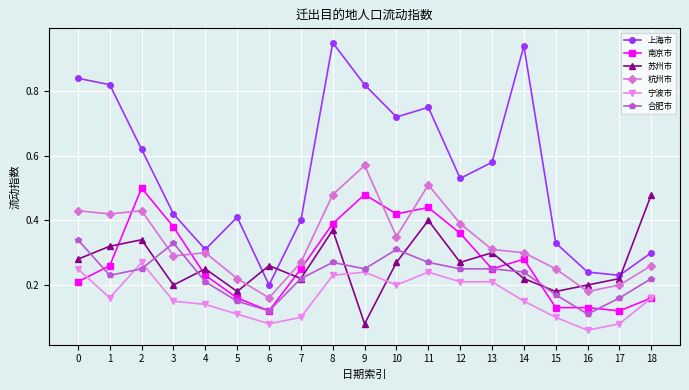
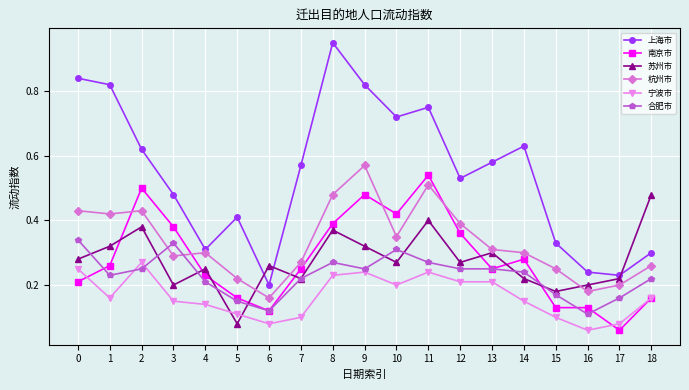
  {
    "上海市": {
      "0": 0.84,
      "1": 0.82,
      "2": 0.62,
-     "3": 0.42,
+     "3": 0.48,
      "4": 0.31,
      "5": 0.41,
      "6": 0.20,
-     "7": 0.40,
+     "7": 0.57,
      "8": 0.95,
      "9": 0.82,
      "10": 0.72,
      "11": 0.75,
      "12": 0.53,
      "13": 0.58,
-     "14": 0.94,
+     "14": 0.63,
      "15": 0.33,
      "16": 0.24,
      "17": 0.23,
      "18": 0.30
    },
    "南京市": {
      "0": 0.21,
      "1": 0.26,
      "2": 0.50,
      "3": 0.38,
      "4": 0.23,
      "5": 0.16,
      "7": 0.25,
      "8": 0.39,
      "9": 0.48,
      "10": 0.42,
-     "11": 0.44,
+     "11": 0.54,
      "12": 0.36,
      "14": 0.28,
      "15": 0.13,
      "16": 0.13,
-     "17": 0.12
+     "17": 0.06
    },
    "苏州市": {
      "0": 0.28,
      "1": 0.32,
-     "2": 0.34,
+     "2": 0.38,
      "3": 0.20,
      "4": 0.25,
-     "5": 0.18,
+     "5": 0.08,
      "6": 0.26,
      "8": 0.37,
-     "9": 0.08,
+     "9": 0.32,
      "10": 0.27,
      "11": 0.40,
      "12": 0.27,
      "13": 0.30,
      "14": 0.22,
      "15": 0.18,
      "16": 0.20,
      "17": 0.22,
      "18": 0.48
    }
  }
